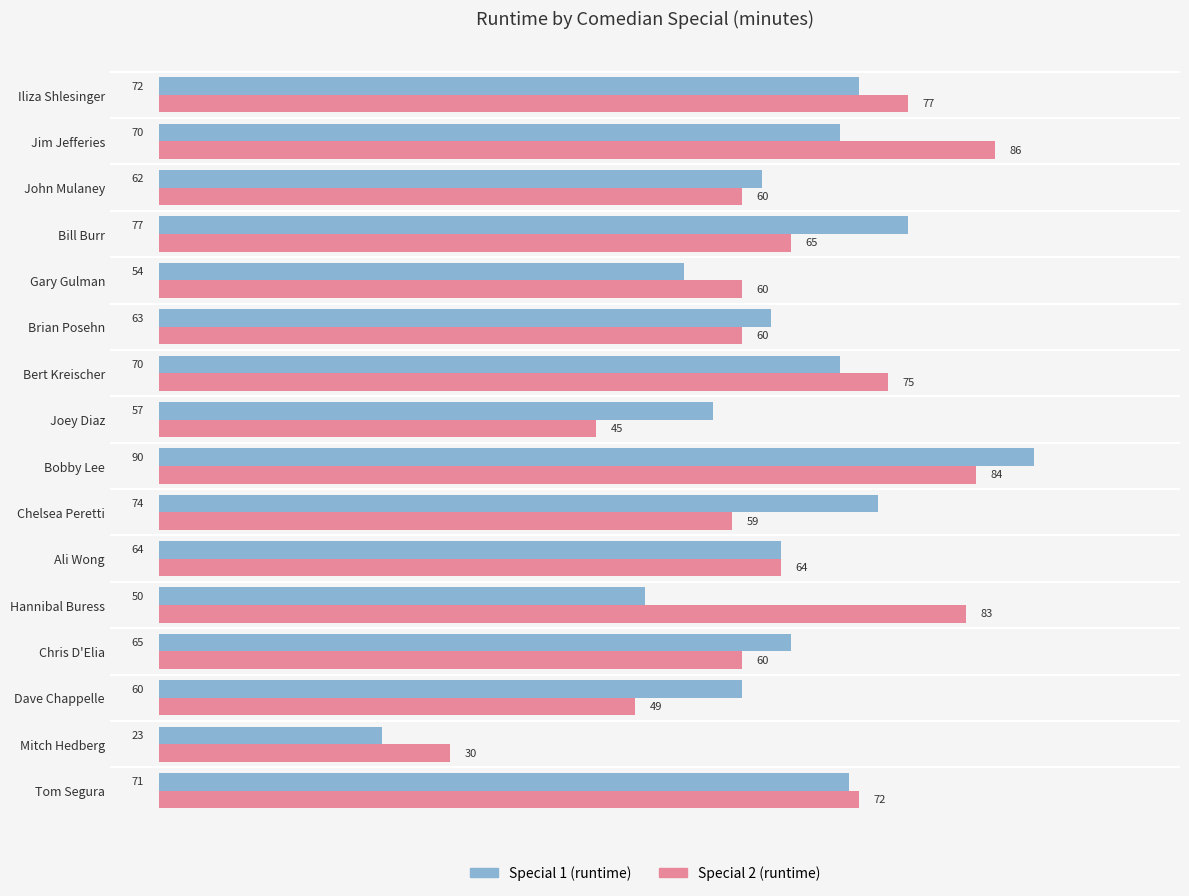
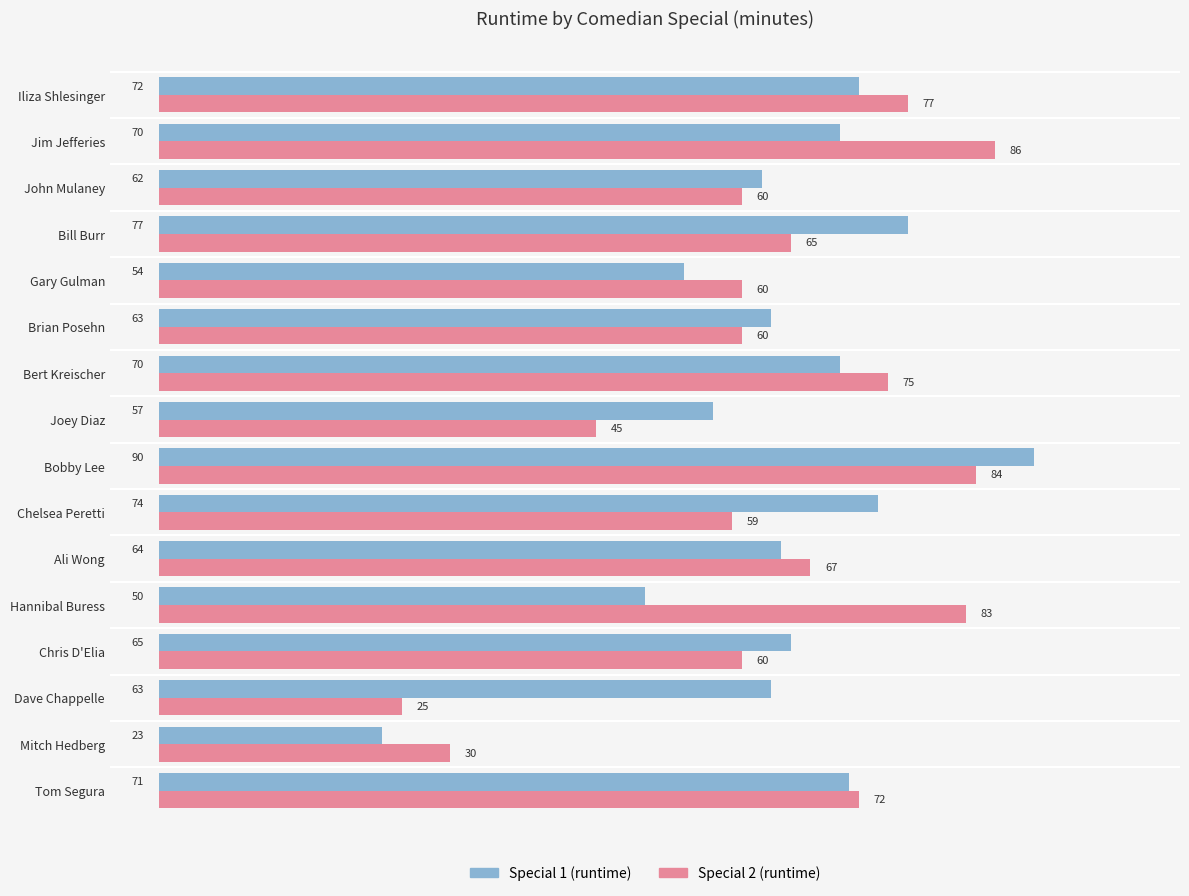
  {
    "Special 1 (runtime)": {
-     "Dave Chappelle": 60
+     "Dave Chappelle": 63
    },
    "Special 2 (runtime)": {
      "Iliza Shlesinger": 77,
      "Jim Jefferies": 86,
      "John Mulaney": 60,
      "Bill Burr": 65,
      "Gary Gulman": 60,
      "Brian Posehn": 60,
      "Bert Kreischer": 75,
      "Joey Diaz": 45,
      "Bobby Lee": 84,
      "Chelsea Peretti": 59,
-     "Ali Wong": 64,
+     "Ali Wong": 67,
      "Hannibal Buress": 83,
      "Chris D'Elia": 60,
-     "Dave Chappelle": 49,
+     "Dave Chappelle": 25,
      "Mitch Hedberg": 30,
      "Tom Segura": 72
    }
  }
